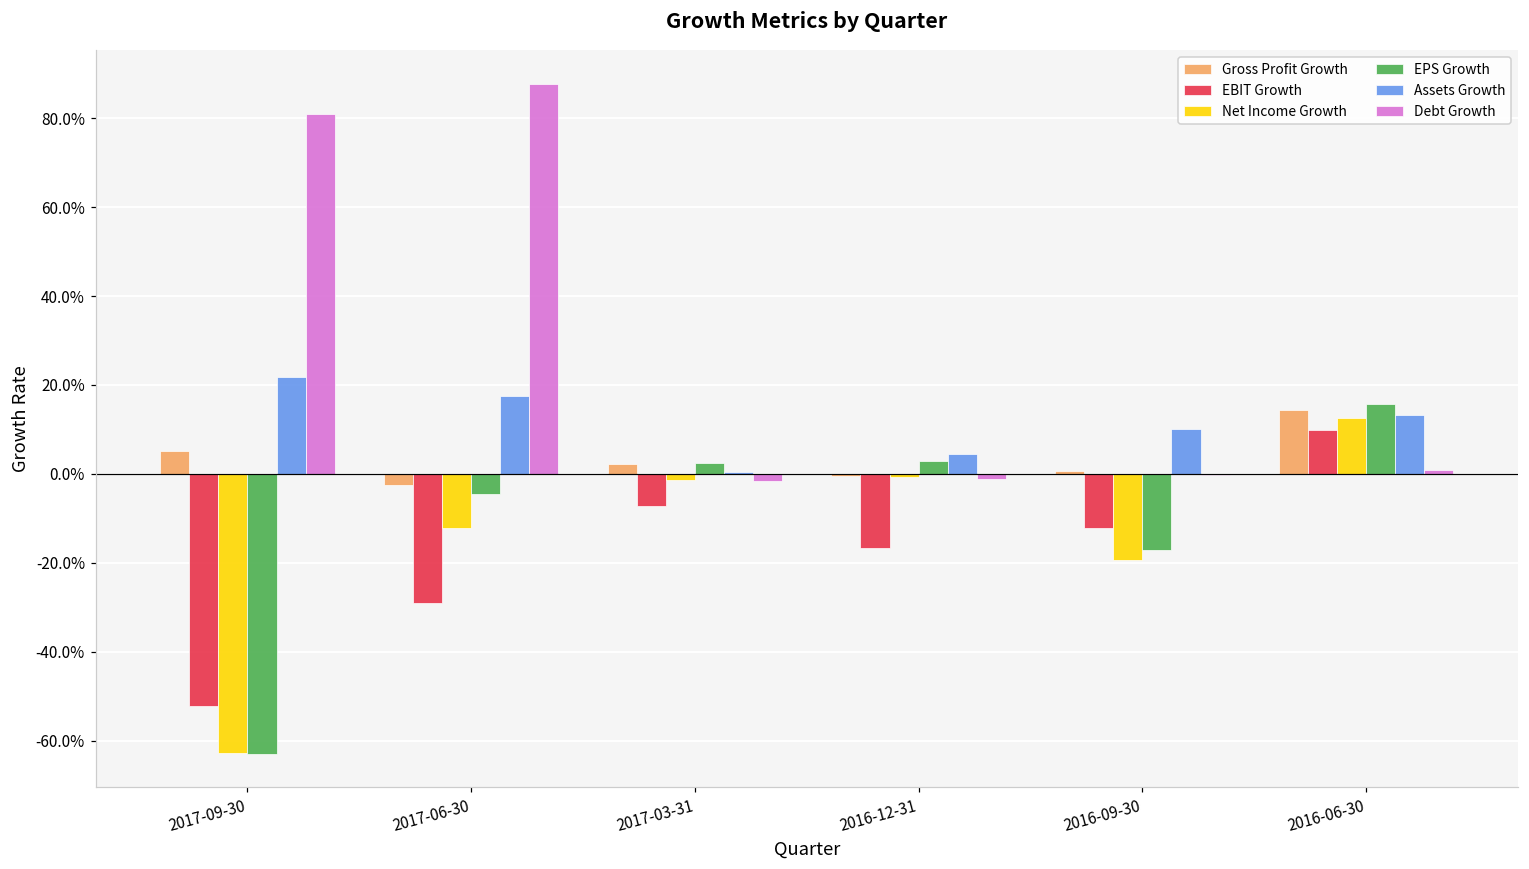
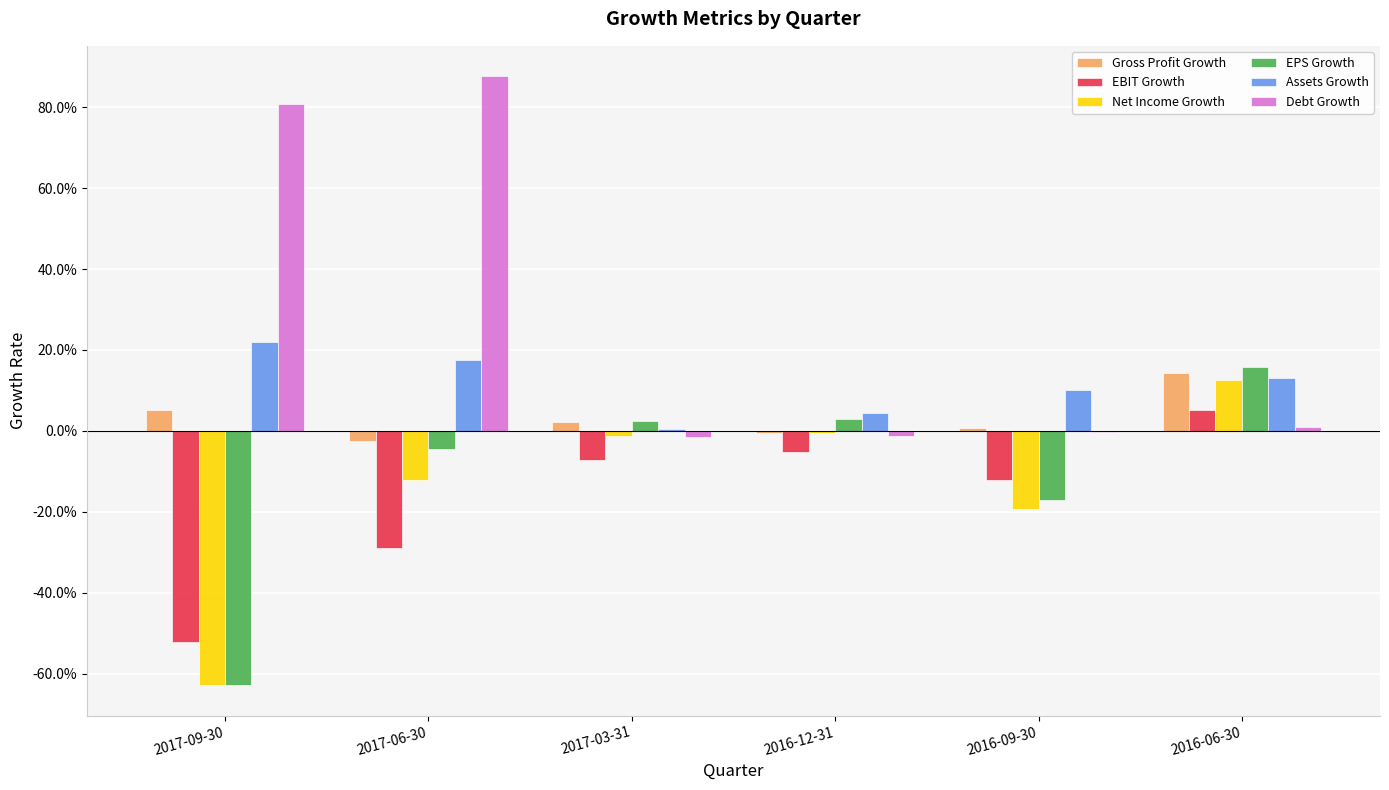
  {
    "Gross Profit Growth": {
      "2017-09-30": "5%",
      "2017-06-30": "-3%",
      "2017-03-31": "2%",
      "2016-09-30": "1%",
      "2016-06-30": "14%"
    },
    "EBIT Growth": {
      "2017-09-30": "-52%",
      "2017-06-30": "-29%",
      "2017-03-31": "-7%",
-     "2016-12-31": "-17%",
+     "2016-12-31": "-5%",
      "2016-09-30": "-12%",
-     "2016-06-30": "10%"
+     "2016-06-30": "5%"
    },
    "Net Income Growth": {
      "2017-09-30": "-63%",
      "2017-06-30": "-12%",
      "2017-03-31": "-1%",
      "2016-09-30": "-19%",
      "2016-06-30": "13%"
    },
    "EPS Growth": {
      "2017-09-30": "-63%",
      "2017-06-30": "-4%",
      "2017-03-31": "3%",
      "2016-12-31": "3%",
      "2016-09-30": "-17%",
      "2016-06-30": "16%"
    },
    "Assets Growth": {
      "2017-09-30": "22%",
      "2017-06-30": "18%",
      "2016-12-31": "5%",
      "2016-09-30": "10%",
      "2016-06-30": "13%"
    },
    "Debt Growth": {
      "2017-09-30": "81%",
      "2017-06-30": "88%",
      "2017-03-31": "-2%",
      "2016-12-31": "-1%",
      "2016-06-30": "1%"
    }
  }
